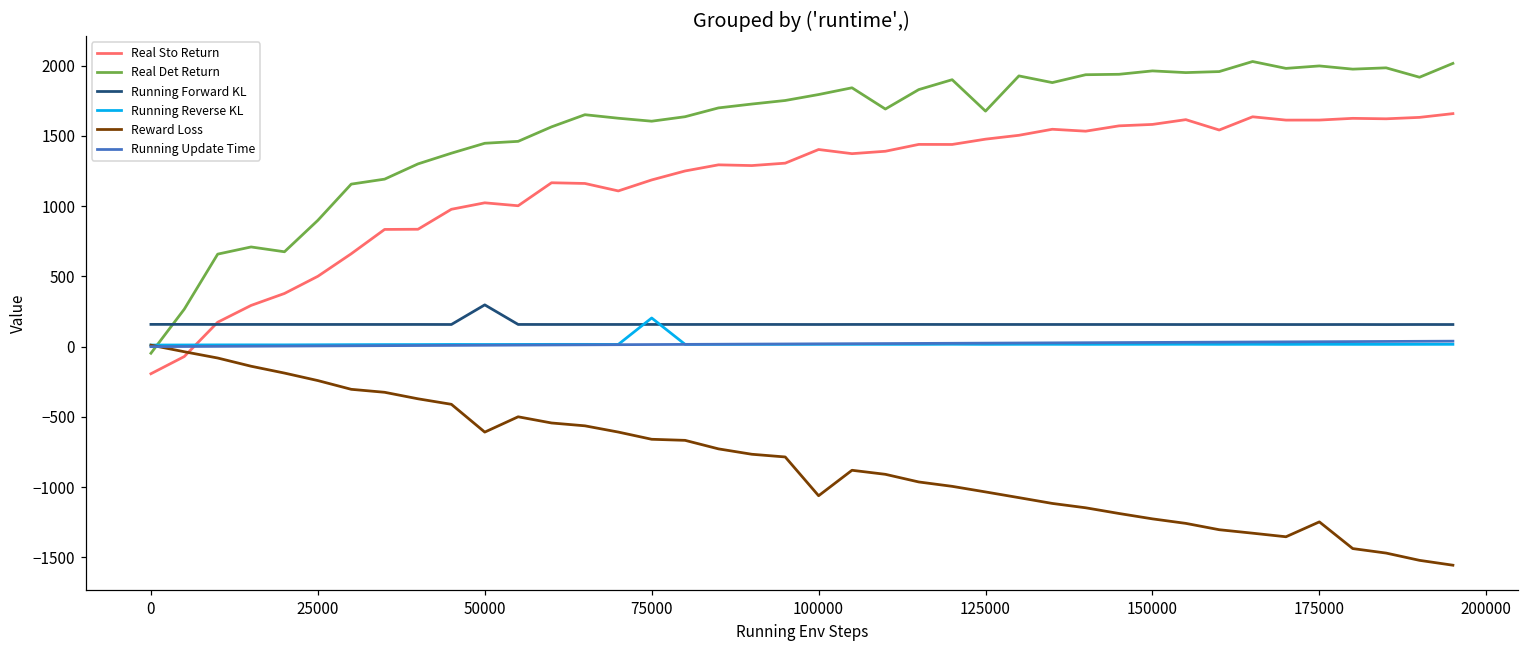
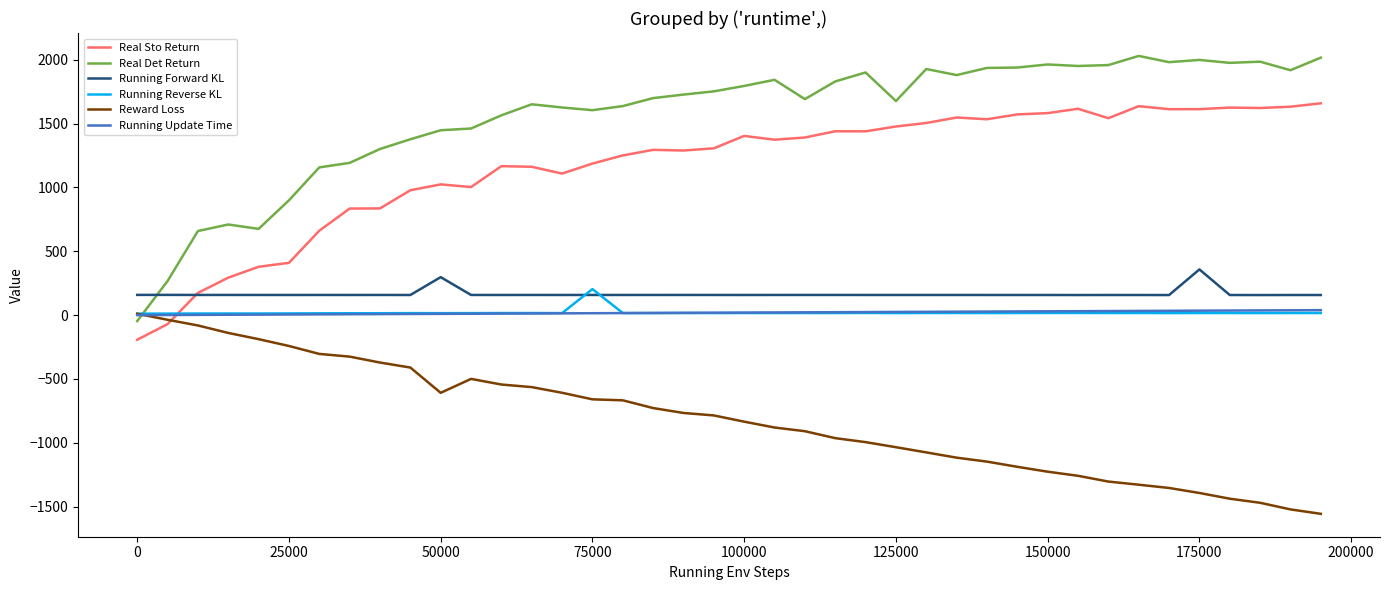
  {
    "Real Sto Return": {
      "0": -190,
-     "25000": 500,
+     "25000": 410,
      "50000": 1020,
      "75000": 1190,
      "100000": 1400,
      "125000": 1480,
      "150000": 1580,
      "175000": 1610
    },
    "Real Det Return": {
      "0": -50,
      "25000": 900,
      "50000": 1450,
      "75000": 1600,
      "100000": 1790,
      "125000": 1680,
      "150000": 1960,
      "175000": 2000
    },
    "Running Forward KL": {
      "0": 160,
      "25000": 160,
      "50000": 300,
      "75000": 160,
      "100000": 160,
      "125000": 160,
      "150000": 160,
-     "175000": 160
+     "175000": 360
    },
    "Running Reverse KL": {
      "75000": 200
    },
    "Reward Loss": {
      "25000": -240,
      "50000": -610,
      "75000": -660,
-     "100000": -1060,
+     "100000": -830,
      "125000": -1030,
      "150000": -1230,
-     "175000": -1250
+     "175000": -1390
    },
    "Running Update Time": {
      "75000": 20
    }
  }
